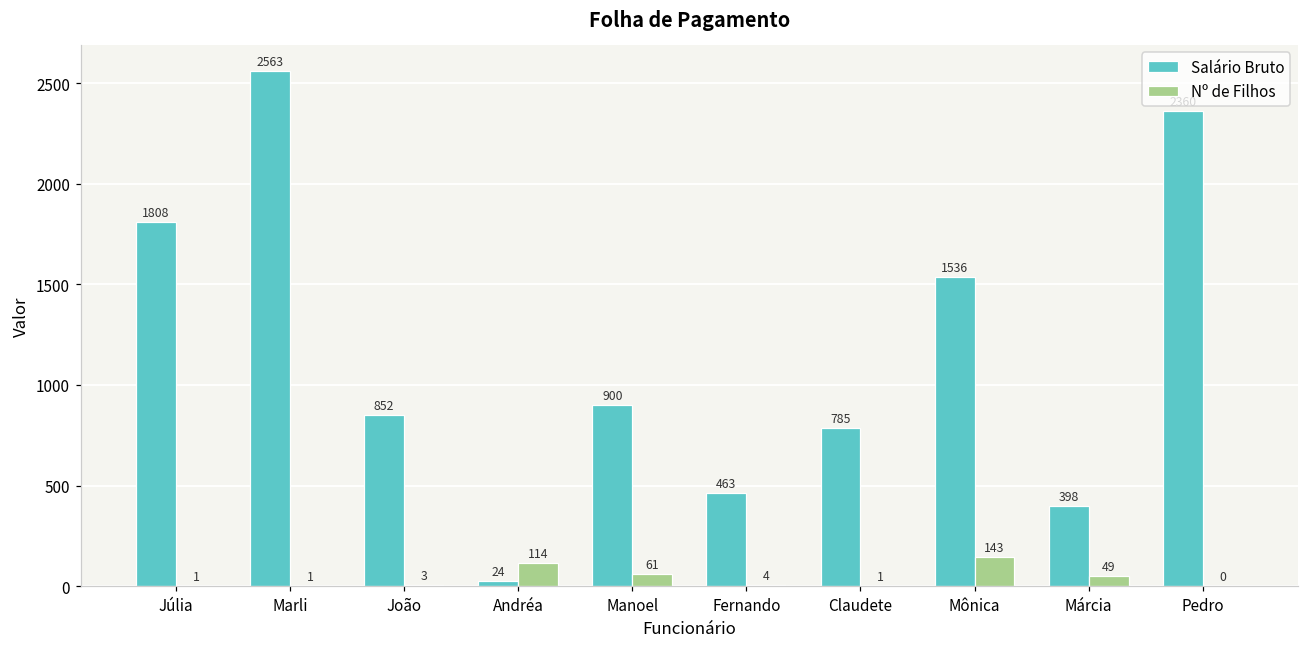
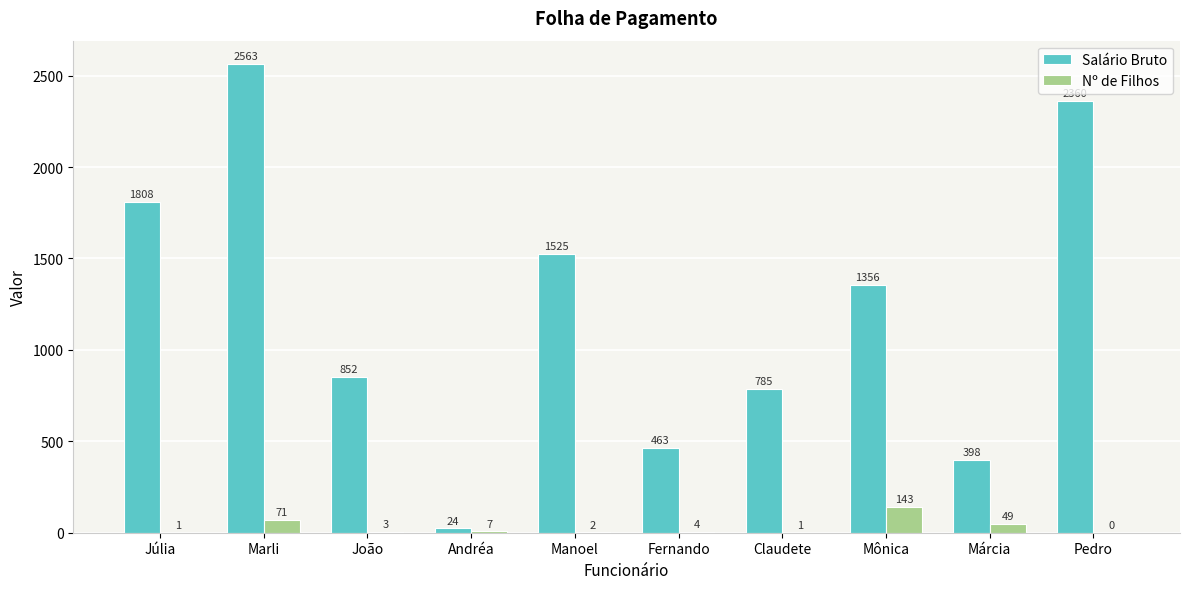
  {
    "Salário Bruto": {
      "Júlia": 1808,
      "Marli": 2563,
      "João": 852,
      "Andréa": 24,
-     "Manoel": 900,
+     "Manoel": 1525,
      "Fernando": 463,
      "Claudete": 785,
-     "Mônica": 1536,
+     "Mônica": 1356,
      "Márcia": 398
    },
    "Nº de Filhos": {
      "Júlia": 1,
-     "Marli": 1,
+     "Marli": 71,
      "João": 3,
-     "Andréa": 114,
-     "Manoel": 61,
+     "Andréa": 7,
+     "Manoel": 2,
      "Fernando": 4,
      "Claudete": 1,
      "Mônica": 143,
      "Márcia": 49,
      "Pedro": 0
    }
  }
